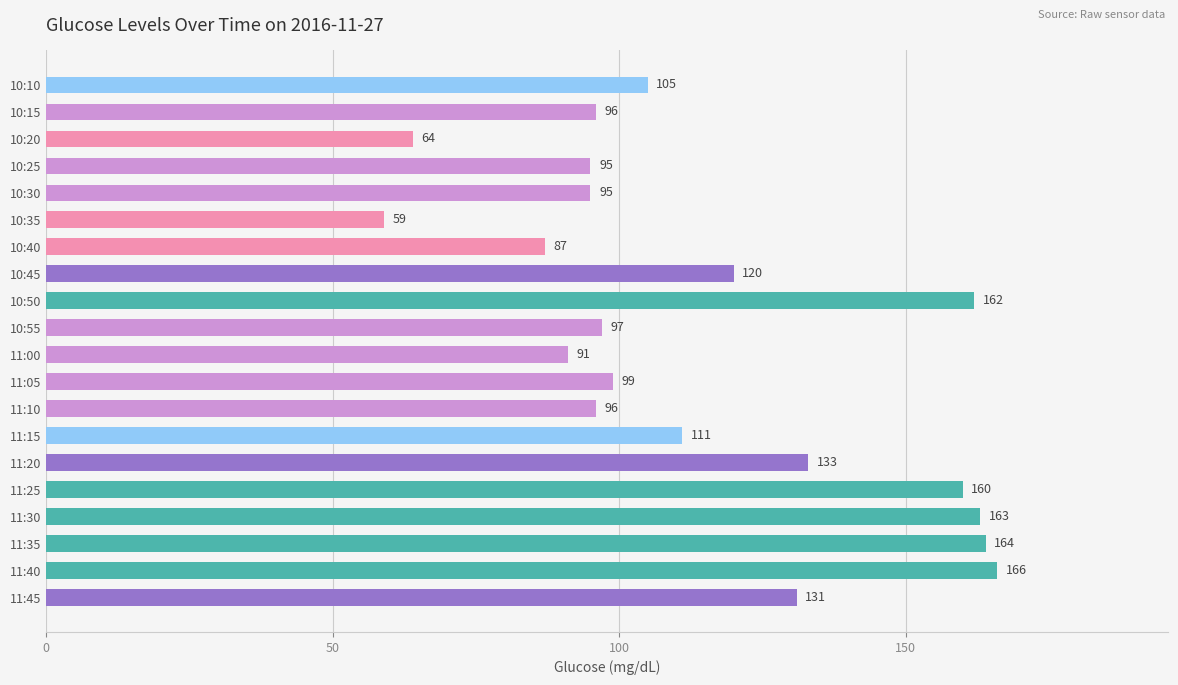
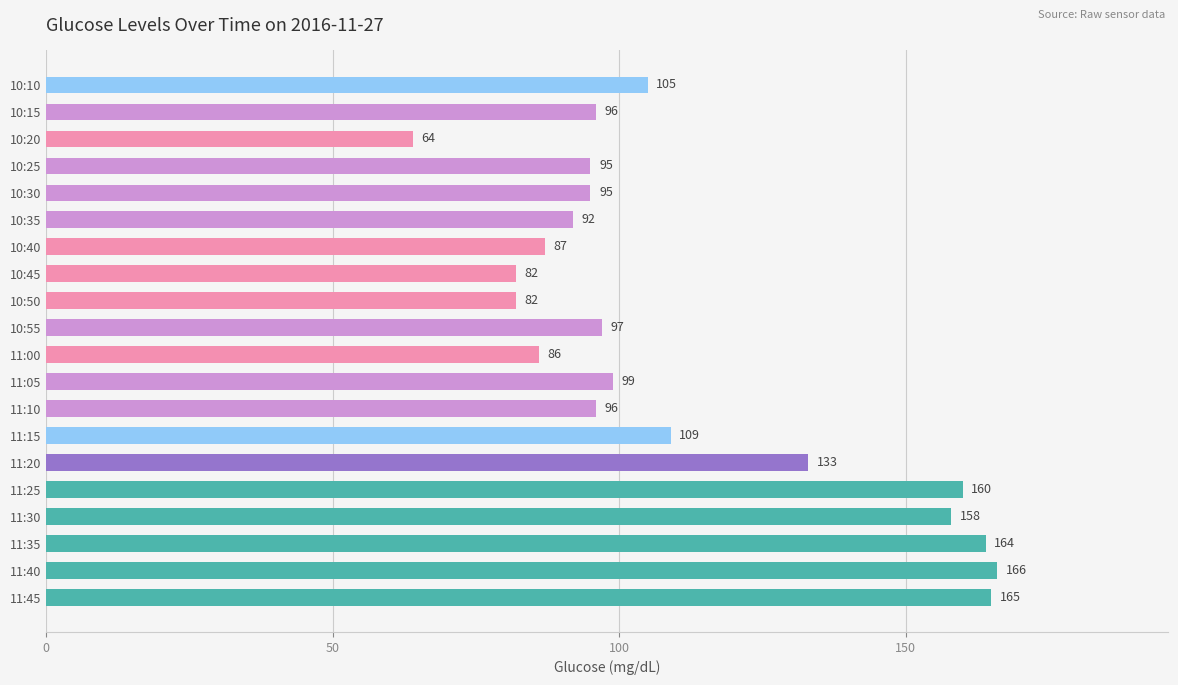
  {
    "10:10": 105,
    "10:15": 96,
    "10:20": 64,
    "10:25": 95,
    "10:30": 95,
-   "10:35": 59,
+   "10:35": 92,
    "10:40": 87,
-   "10:45": 120,
-   "10:50": 162,
+   "10:45": 82,
+   "10:50": 82,
    "10:55": 97,
-   "11:00": 91,
+   "11:00": 86,
    "11:05": 99,
    "11:10": 96,
-   "11:15": 111,
+   "11:15": 109,
    "11:20": 133,
    "11:25": 160,
-   "11:30": 163,
+   "11:30": 158,
    "11:35": 164,
    "11:40": 166,
-   "11:45": 131
+   "11:45": 165
  }
